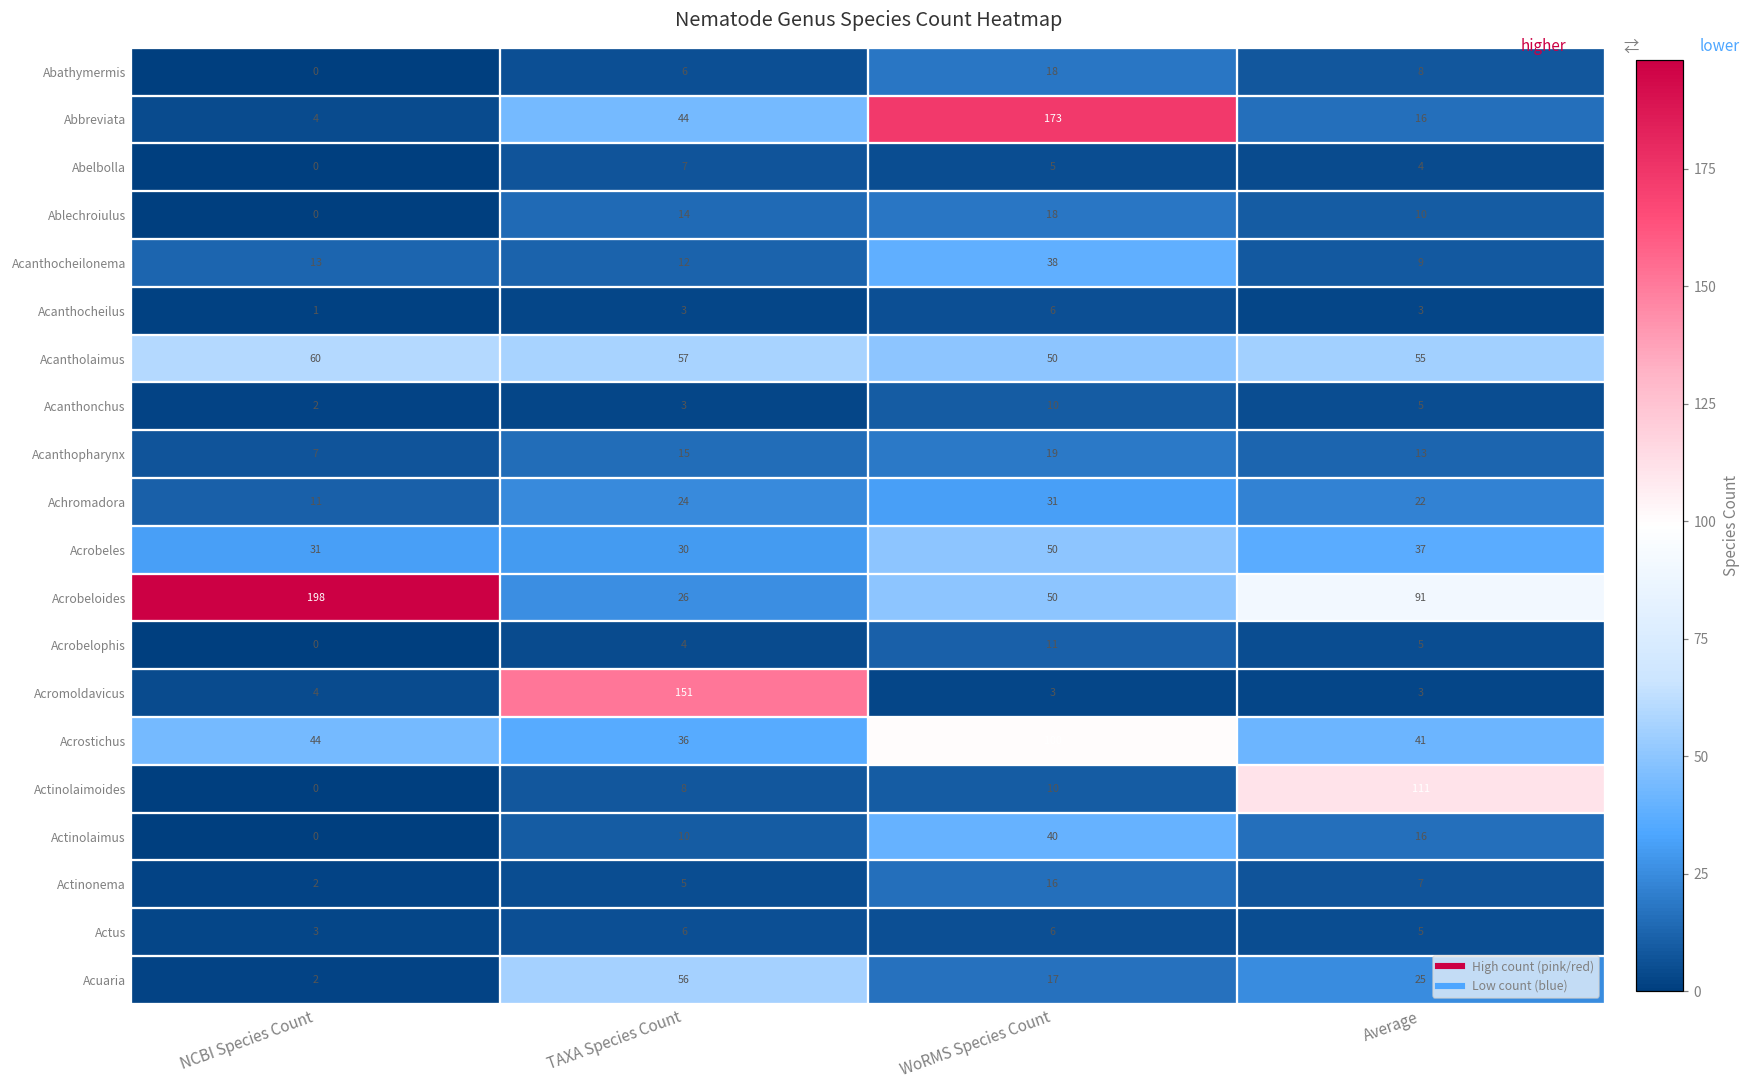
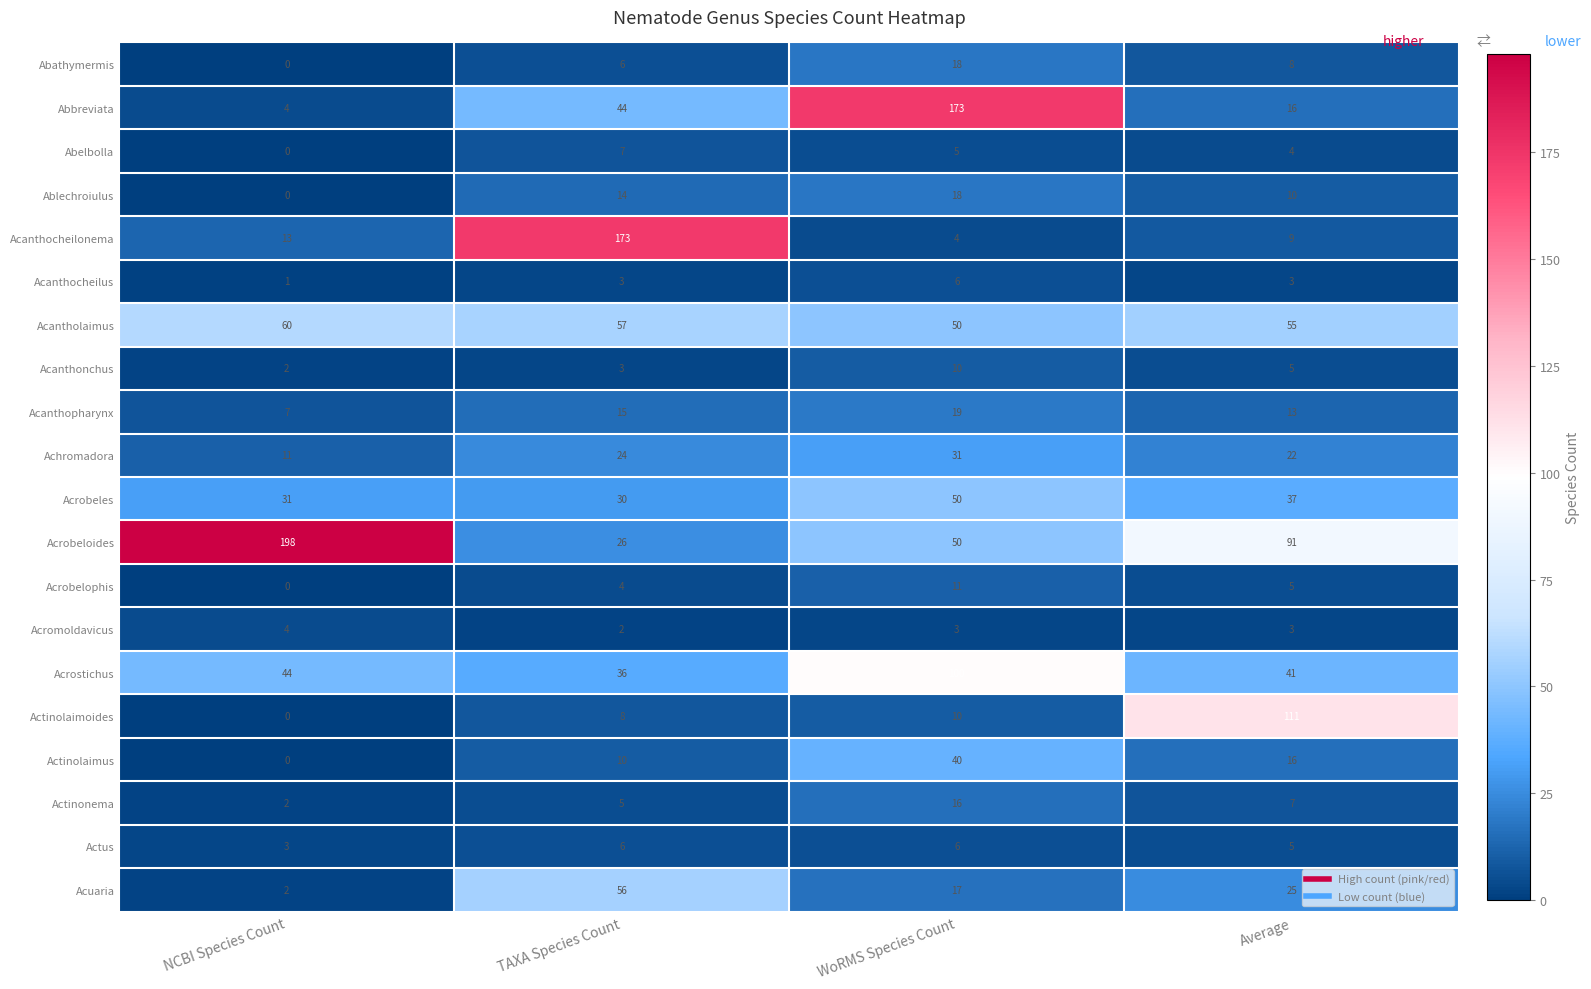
  {
    "Abathymermis": {
      "NCBI Species Count": 0,
      "TAXA Species Count": 6,
      "WoRMS Species Count": 18,
      "Average": 8
    },
    "Abbreviata": {
      "NCBI Species Count": 4,
      "TAXA Species Count": 44,
      "WoRMS Species Count": 173,
      "Average": 16
    },
    "Abelbolla": {
      "NCBI Species Count": 0,
      "TAXA Species Count": 7,
      "WoRMS Species Count": 5,
      "Average": 4
    },
    "Ablechroiulus": {
      "NCBI Species Count": 0,
      "TAXA Species Count": 14,
      "WoRMS Species Count": 18,
      "Average": 10
    },
    "Acanthocheilonema": {
      "NCBI Species Count": 13,
-     "TAXA Species Count": 12,
-     "WoRMS Species Count": 38,
+     "TAXA Species Count": 173,
+     "WoRMS Species Count": 4,
      "Average": 9
    },
    "Acanthocheilus": {
      "NCBI Species Count": 1,
      "TAXA Species Count": 3,
      "WoRMS Species Count": 6,
      "Average": 3
    },
    "Acantholaimus": {
      "NCBI Species Count": 60,
      "TAXA Species Count": 57,
      "WoRMS Species Count": 50,
      "Average": 55
    },
    "Acanthonchus": {
      "NCBI Species Count": 2,
      "TAXA Species Count": 3,
      "WoRMS Species Count": 10,
      "Average": 5
    },
    "Acanthopharynx": {
      "NCBI Species Count": 7,
      "TAXA Species Count": 15,
      "WoRMS Species Count": 19,
      "Average": 13
    },
    "Achromadora": {
      "NCBI Species Count": 11,
      "TAXA Species Count": 24,
      "WoRMS Species Count": 31,
      "Average": 22
    },
    "Acrobeles": {
      "NCBI Species Count": 31,
      "TAXA Species Count": 30,
      "WoRMS Species Count": 50,
      "Average": 37
    },
    "Acrobeloides": {
      "NCBI Species Count": 198,
      "TAXA Species Count": 26,
      "WoRMS Species Count": 50,
      "Average": 91
    },
    "Acrobelophis": {
      "NCBI Species Count": 0,
      "TAXA Species Count": 4,
      "WoRMS Species Count": 11,
      "Average": 5
    },
    "Acromoldavicus": {
      "NCBI Species Count": 4,
-     "TAXA Species Count": 151,
+     "TAXA Species Count": 2,
      "WoRMS Species Count": 3,
      "Average": 3
    },
    "Acrostichus": {
      "NCBI Species Count": 44,
      "TAXA Species Count": 36,
      "Average": 41
    },
    "Actinolaimoides": {
      "NCBI Species Count": 0,
      "TAXA Species Count": 8,
      "WoRMS Species Count": 10
    },
    "Actinolaimus": {
      "NCBI Species Count": 0,
      "TAXA Species Count": 10,
      "WoRMS Species Count": 40,
      "Average": 16
    },
    "Actinonema": {
      "NCBI Species Count": 2,
      "TAXA Species Count": 5,
      "WoRMS Species Count": 16,
      "Average": 7
    },
    "Actus": {
      "NCBI Species Count": 3,
      "TAXA Species Count": 6,
      "WoRMS Species Count": 6,
      "Average": 5
    },
    "Acuaria": {
      "NCBI Species Count": 2,
      "TAXA Species Count": 56,
      "WoRMS Species Count": 17,
      "Average": 25
    }
  }
